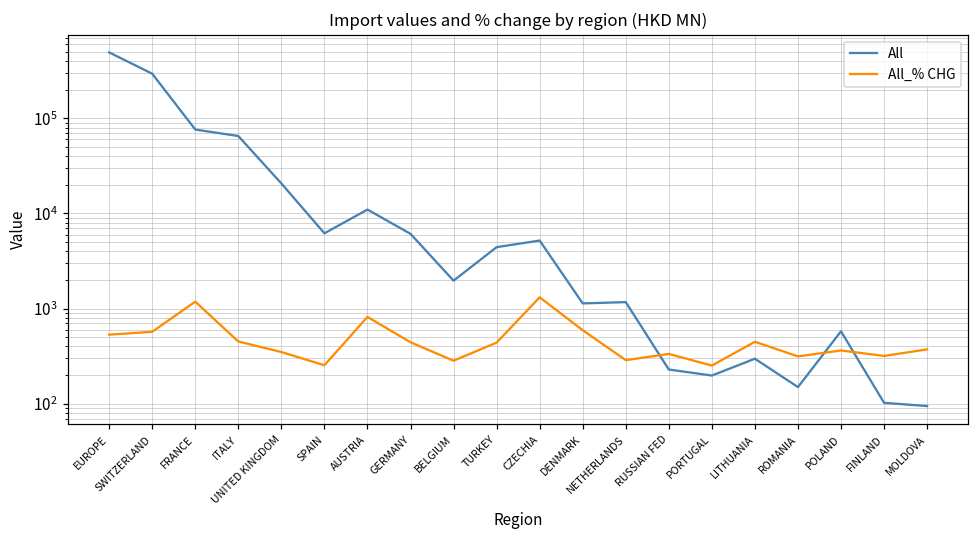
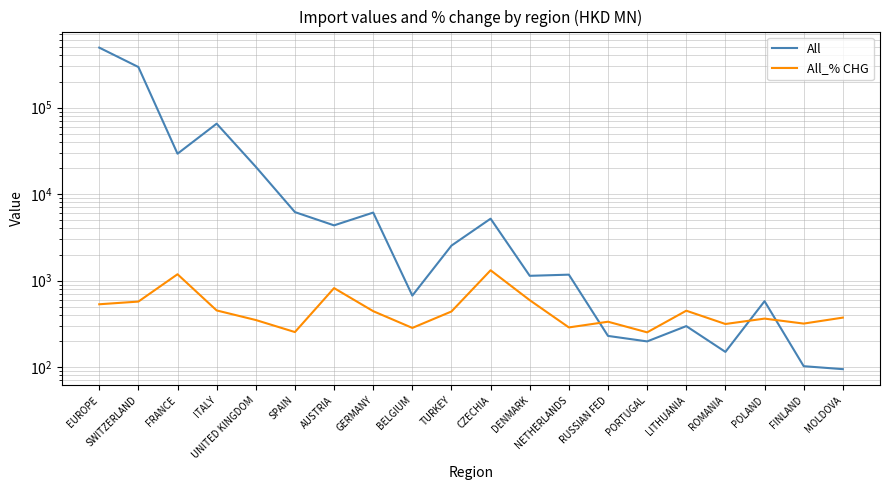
  {
    "All": {
      "EUROPE": 500000,
      "SWITZERLAND": 290000,
-     "FRANCE": 80000,
+     "FRANCE": 29000,
      "ITALY": 70000,
      "UNITED KINGDOM": 21000,
      "SPAIN": 6000,
-     "AUSTRIA": 11000,
+     "AUSTRIA": 4000,
      "GERMANY": 6000,
-     "BELGIUM": 2000,
-     "TURKEY": 4000,
+     "BELGIUM": 700,
+     "TURKEY": 2500,
      "CZECHIA": 5000,
      "DENMARK": 1100,
      "NETHERLANDS": 1200,
      "RUSSIAN FED": 230,
      "PORTUGAL": 200,
      "LITHUANIA": 300,
      "ROMANIA": 150,
      "POLAND": 600,
      "FINLAND": 100,
      "MOLDOVA": 90
    },
    "All_% CHG": {
      "EUROPE": 500,
      "SWITZERLAND": 600,
      "FRANCE": 1200,
      "ITALY": 500,
      "UNITED KINGDOM": 350,
      "SPAIN": 250,
      "AUSTRIA": 800,
      "GERMANY": 400,
      "BELGIUM": 280,
      "TURKEY": 400,
      "CZECHIA": 1300,
      "DENMARK": 600,
      "NETHERLANDS": 290,
      "RUSSIAN FED": 330,
      "PORTUGAL": 250,
      "LITHUANIA": 400,
      "ROMANIA": 310,
      "POLAND": 360,
      "FINLAND": 320,
      "MOLDOVA": 370
    }
  }
